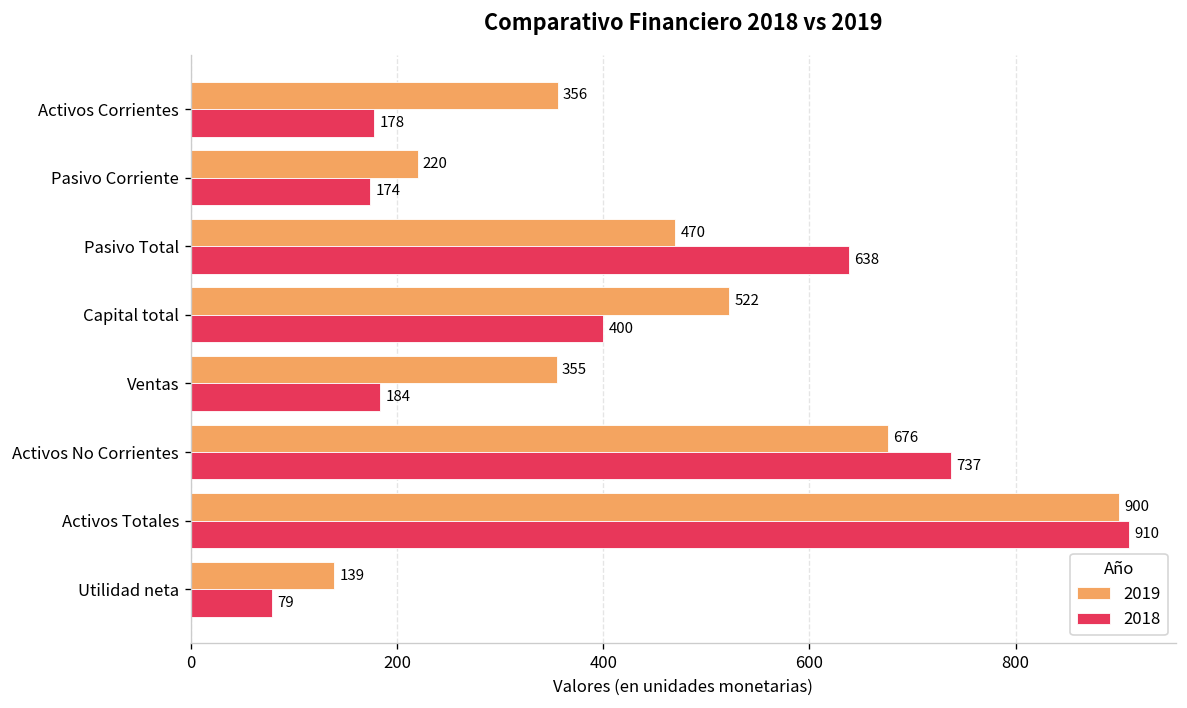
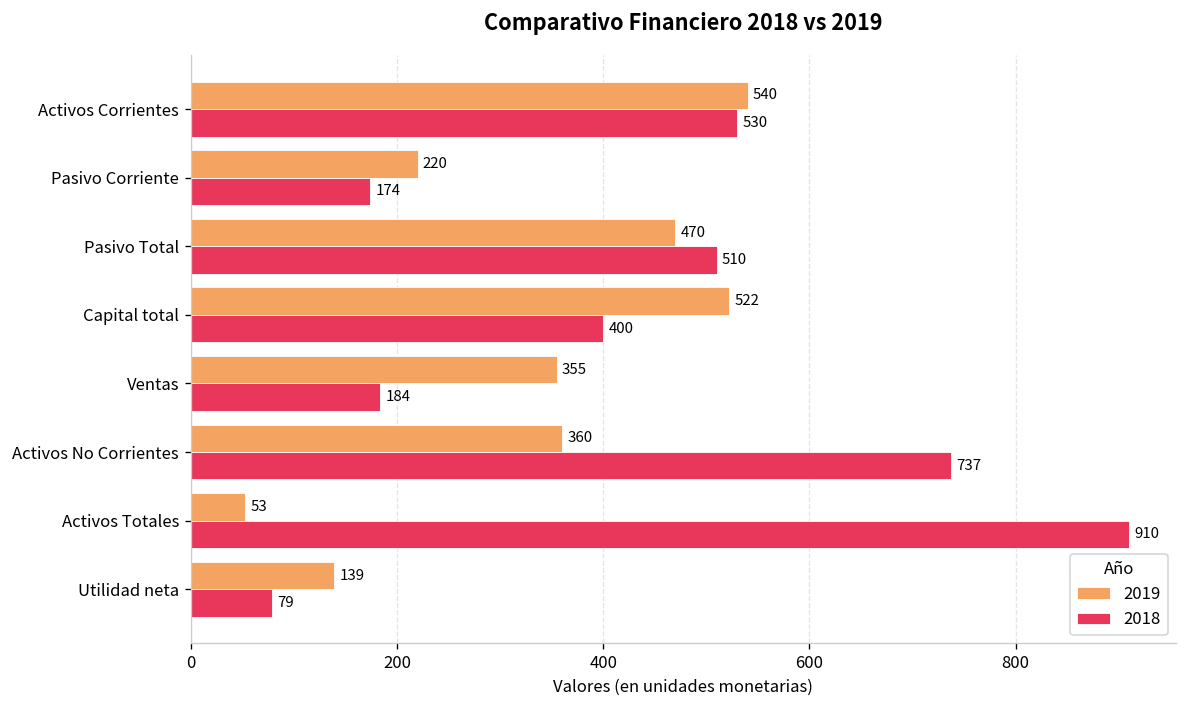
  {
    "2019": {
-     "Activos Corrientes": 356,
+     "Activos Corrientes": 540,
      "Pasivo Corriente": 220,
      "Pasivo Total": 470,
      "Capital total": 522,
      "Ventas": 355,
-     "Activos No Corrientes": 676,
-     "Activos Totales": 900,
+     "Activos No Corrientes": 360,
+     "Activos Totales": 53,
      "Utilidad neta": 139
    },
    "2018": {
-     "Activos Corrientes": 178,
+     "Activos Corrientes": 530,
      "Pasivo Corriente": 174,
-     "Pasivo Total": 638,
+     "Pasivo Total": 510,
      "Capital total": 400,
      "Ventas": 184,
      "Activos No Corrientes": 737,
      "Activos Totales": 910,
      "Utilidad neta": 79
    }
  }
